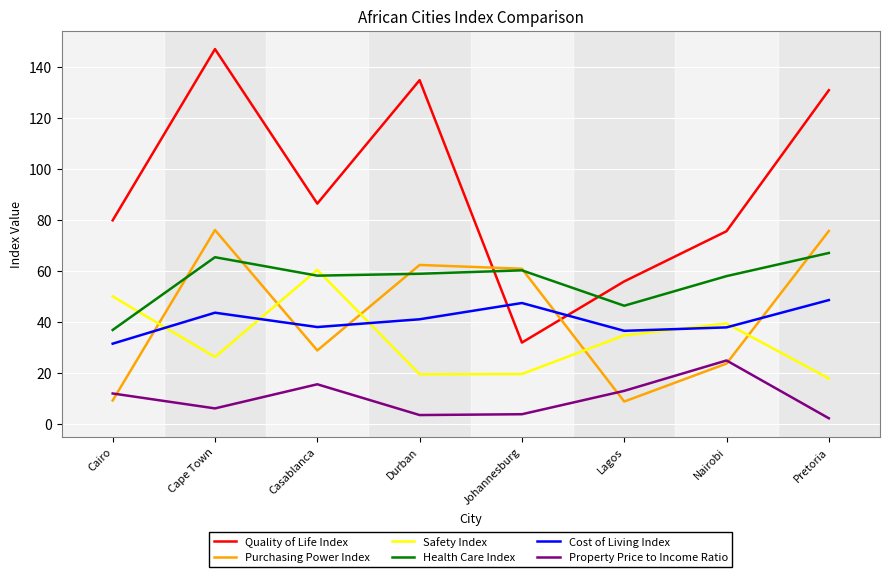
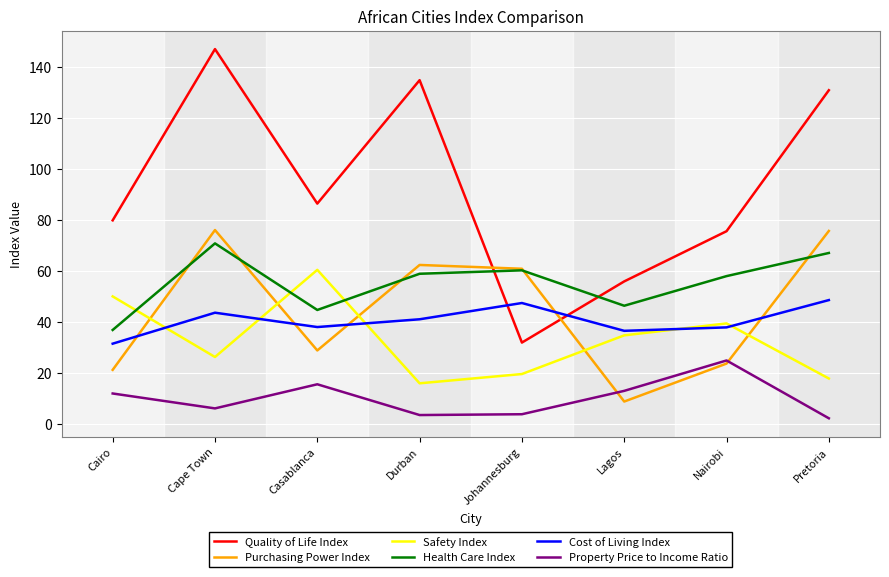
  {
    "Quality of Life Index": {
      "Cairo": 80,
      "Cape Town": 147,
      "Casablanca": 86,
      "Durban": 135,
      "Johannesburg": 32,
      "Lagos": 56,
      "Nairobi": 75,
      "Pretoria": 131
    },
    "Purchasing Power Index": {
-     "Cairo": 9,
+     "Cairo": 21,
      "Cape Town": 76,
      "Casablanca": 29,
      "Durban": 62,
      "Lagos": 9,
      "Nairobi": 24,
      "Pretoria": 76
    },
    "Safety Index": {
      "Cairo": 50,
      "Cape Town": 26,
      "Casablanca": 60,
-     "Durban": 19,
+     "Durban": 16,
      "Johannesburg": 19,
      "Lagos": 35,
      "Nairobi": 39,
      "Pretoria": 18
    },
    "Health Care Index": {
      "Cairo": 37,
-     "Cape Town": 65,
-     "Casablanca": 58,
+     "Cape Town": 71,
+     "Casablanca": 45,
      "Durban": 59,
      "Lagos": 46,
      "Nairobi": 58,
      "Pretoria": 67
    },
    "Cost of Living Index": {
      "Cairo": 31,
      "Cape Town": 44,
      "Casablanca": 38,
      "Durban": 41,
      "Johannesburg": 47,
      "Lagos": 36,
      "Nairobi": 38,
      "Pretoria": 48
    },
    "Property Price to Income Ratio": {
      "Cairo": 12,
      "Cape Town": 6,
      "Casablanca": 15,
      "Durban": 3,
      "Johannesburg": 4,
      "Lagos": 13,
      "Nairobi": 25,
      "Pretoria": 2
    }
  }
